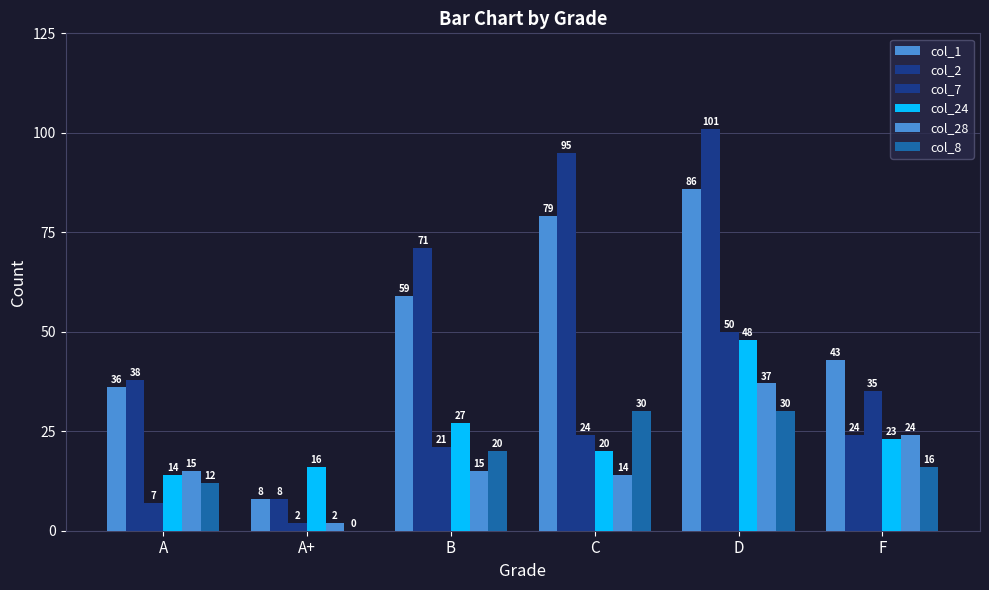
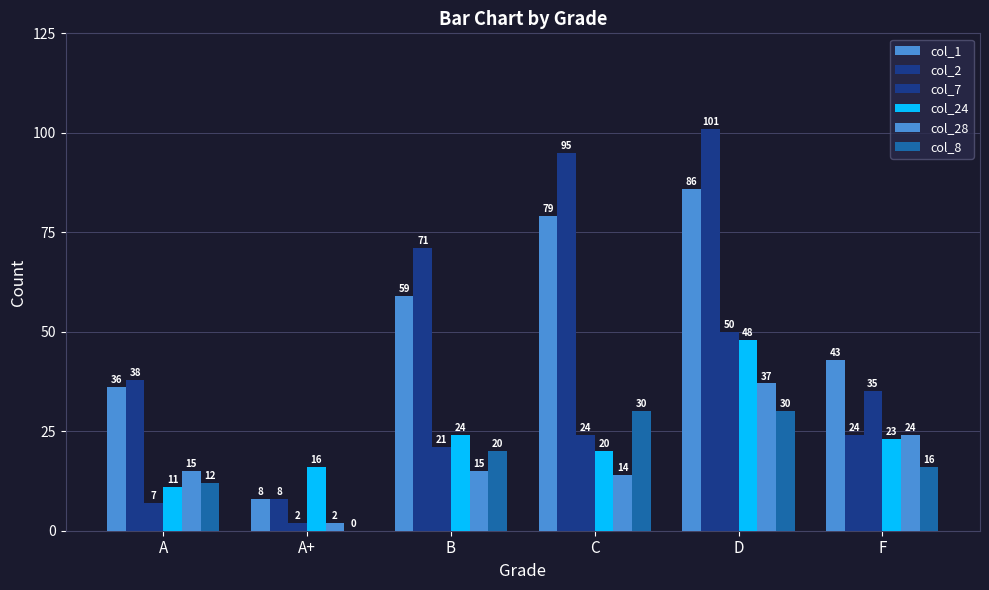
  {
    "col_24": {
-     "A": 14,
+     "A": 11,
      "A+": 16,
-     "B": 27,
+     "B": 24,
      "C": 20,
      "D": 48,
      "F": 23
    }
  }
